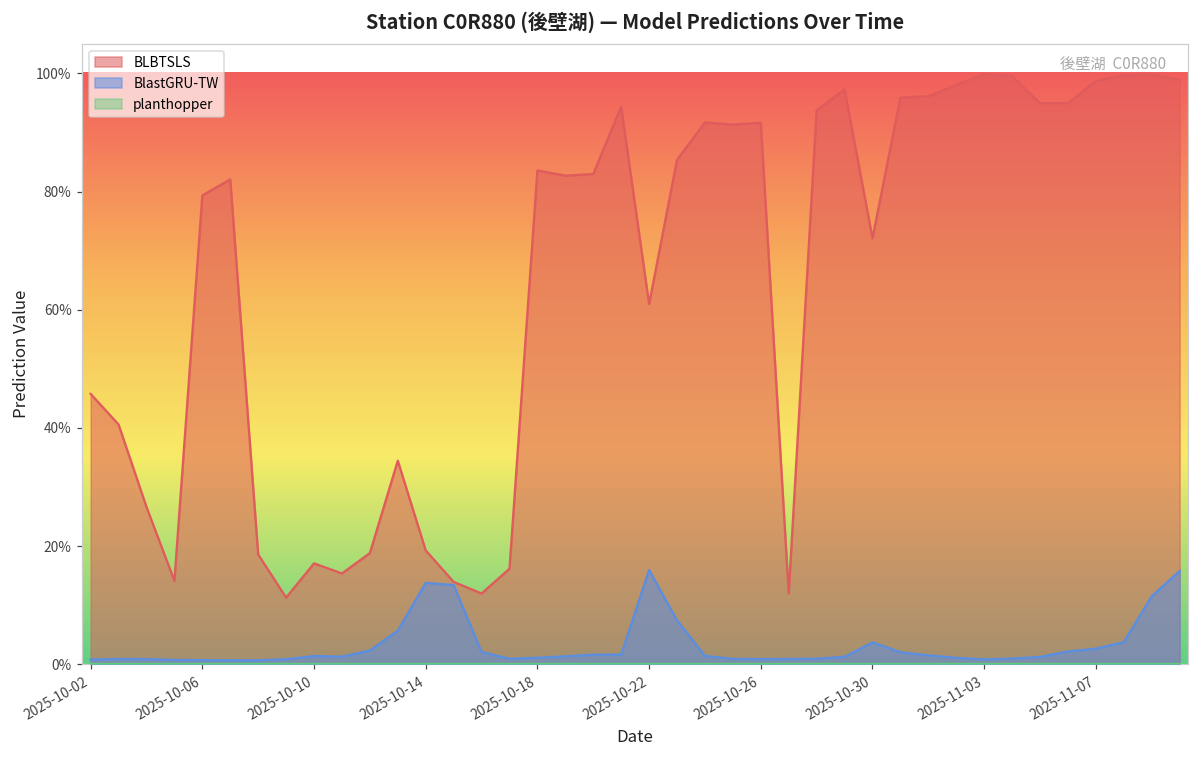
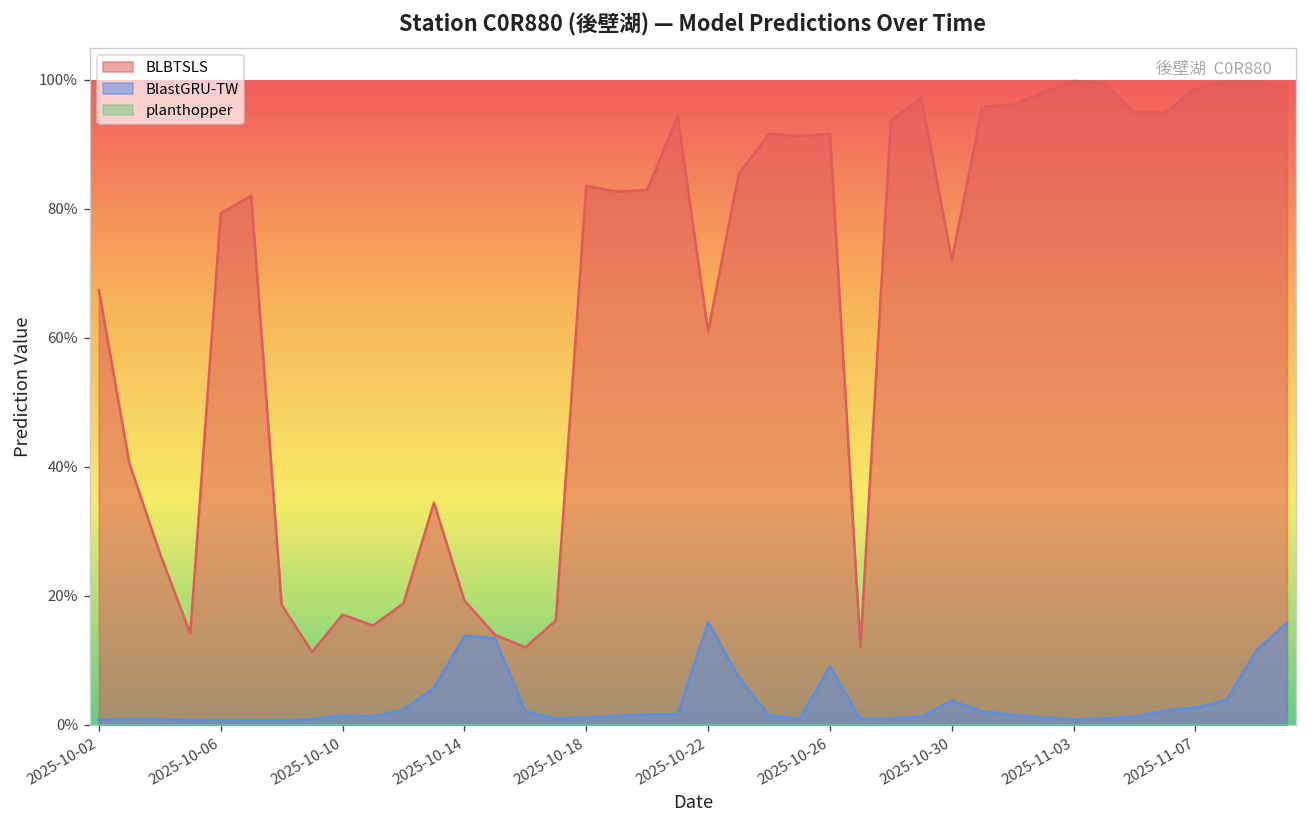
  {
    "BLBTSLS": {
-     "2025-10-02": "46%",
+     "2025-10-02": "67%",
      "2025-10-06": "79%",
      "2025-10-10": "17%",
      "2025-10-14": "19%",
      "2025-10-18": "84%",
      "2025-10-22": "61%",
      "2025-10-26": "92%",
      "2025-10-30": "72%",
      "2025-11-03": "100%",
      "2025-11-07": "99%"
    },
    "BlastGRU-TW": {
      "2025-10-02": "1%",
      "2025-10-06": "1%",
      "2025-10-10": "1%",
      "2025-10-14": "14%",
      "2025-10-18": "1%",
      "2025-10-22": "16%",
-     "2025-10-26": "1%",
+     "2025-10-26": "9%",
      "2025-10-30": "4%",
      "2025-11-03": "1%",
      "2025-11-07": "3%"
    },
    "planthopper": {
      "2025-10-02": "0%",
      "2025-10-06": "0%",
      "2025-10-10": "0%",
      "2025-10-14": "0%",
      "2025-10-18": "0%",
      "2025-10-22": "0%",
      "2025-10-26": "0%",
      "2025-10-30": "0%",
      "2025-11-03": "0%",
      "2025-11-07": "0%"
    }
  }
